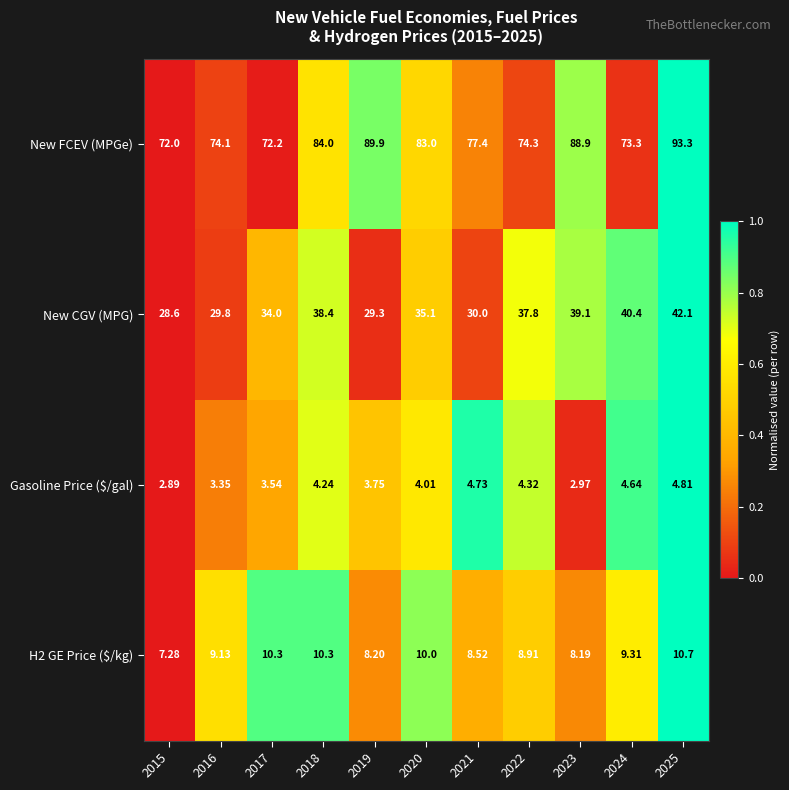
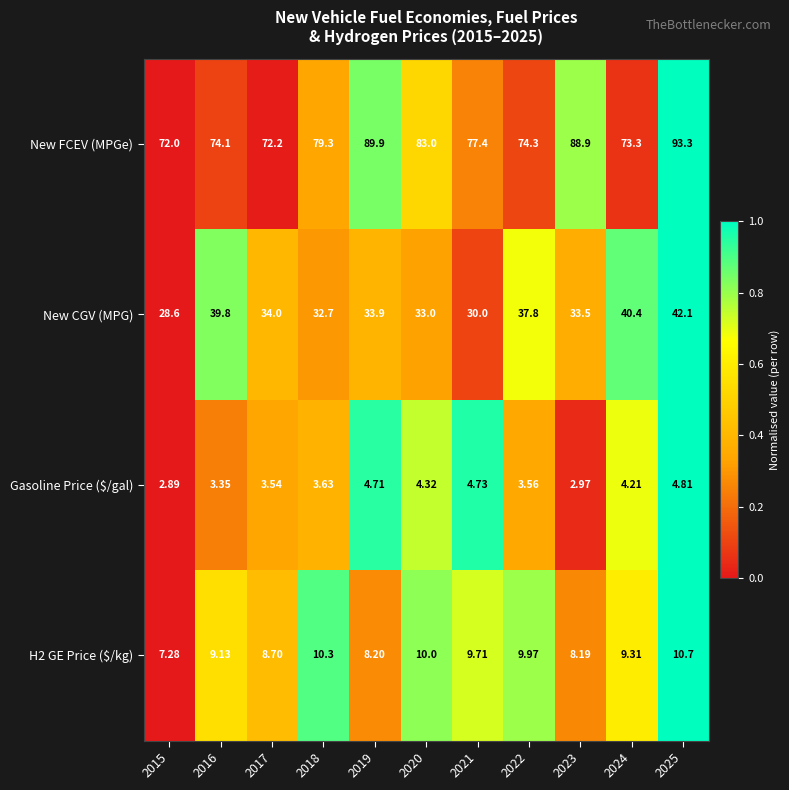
  {
    "New FCEV (MPGe)": {
      "2015": 72.0,
      "2016": 74.1,
      "2017": 72.2,
-     "2018": 84.0,
+     "2018": 79.3,
      "2019": 89.9,
      "2020": 83.0,
      "2021": 77.4,
      "2022": 74.3,
      "2023": 88.9,
      "2024": 73.3,
      "2025": 93.3
    },
    "New CGV (MPG)": {
      "2015": 28.6,
-     "2016": 29.8,
+     "2016": 39.8,
      "2017": 34.0,
-     "2018": 38.4,
-     "2019": 29.3,
-     "2020": 35.1,
+     "2018": 32.7,
+     "2019": 33.9,
+     "2020": 33.0,
      "2021": 30.0,
      "2022": 37.8,
-     "2023": 39.1,
+     "2023": 33.5,
      "2024": 40.4,
      "2025": 42.1
    },
    "Gasoline Price ($/gal)": {
      "2015": 2.89,
      "2016": 3.35,
      "2017": 3.54,
-     "2018": 4.24,
-     "2019": 3.75,
-     "2020": 4.01,
+     "2018": 3.63,
+     "2019": 4.71,
+     "2020": 4.32,
      "2021": 4.73,
-     "2022": 4.32,
+     "2022": 3.56,
      "2023": 2.97,
-     "2024": 4.64,
+     "2024": 4.21,
      "2025": 4.81
    },
    "H2 GE Price ($/kg)": {
      "2015": 7.28,
      "2016": 9.13,
-     "2017": 10.3,
+     "2017": 8.70,
      "2018": 10.3,
      "2019": 8.20,
      "2020": 10.0,
-     "2021": 8.52,
-     "2022": 8.91,
+     "2021": 9.71,
+     "2022": 9.97,
      "2023": 8.19,
      "2024": 9.31,
      "2025": 10.7
    }
  }
